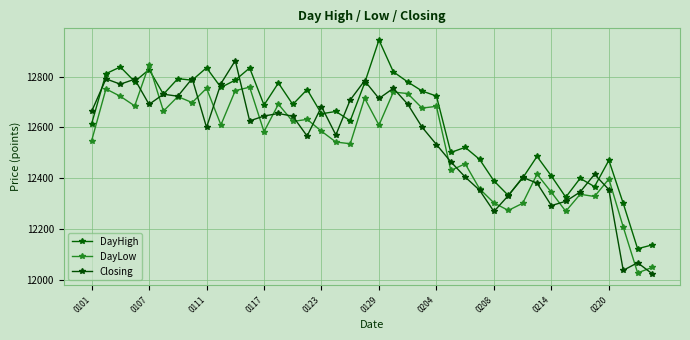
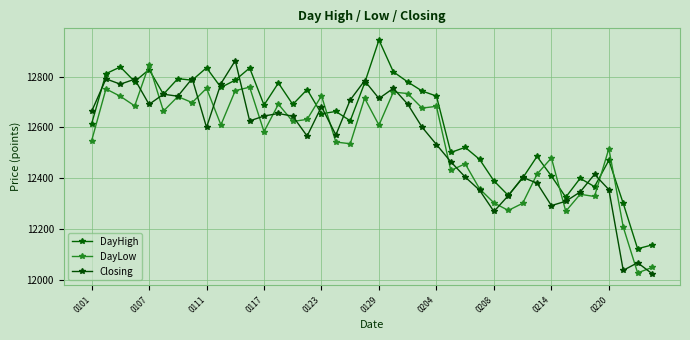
  {
    "DayLow": {
      "0101": 12550,
      "0107": 12850,
      "0111": 12750,
      "0117": 12580,
-     "0123": 12590,
+     "0123": 12720,
      "0129": 12610,
      "0204": 12680,
      "0208": 12300,
-     "0214": 12340,
-     "0220": 12400
+     "0214": 12480,
+     "0220": 12520
    }
  }
